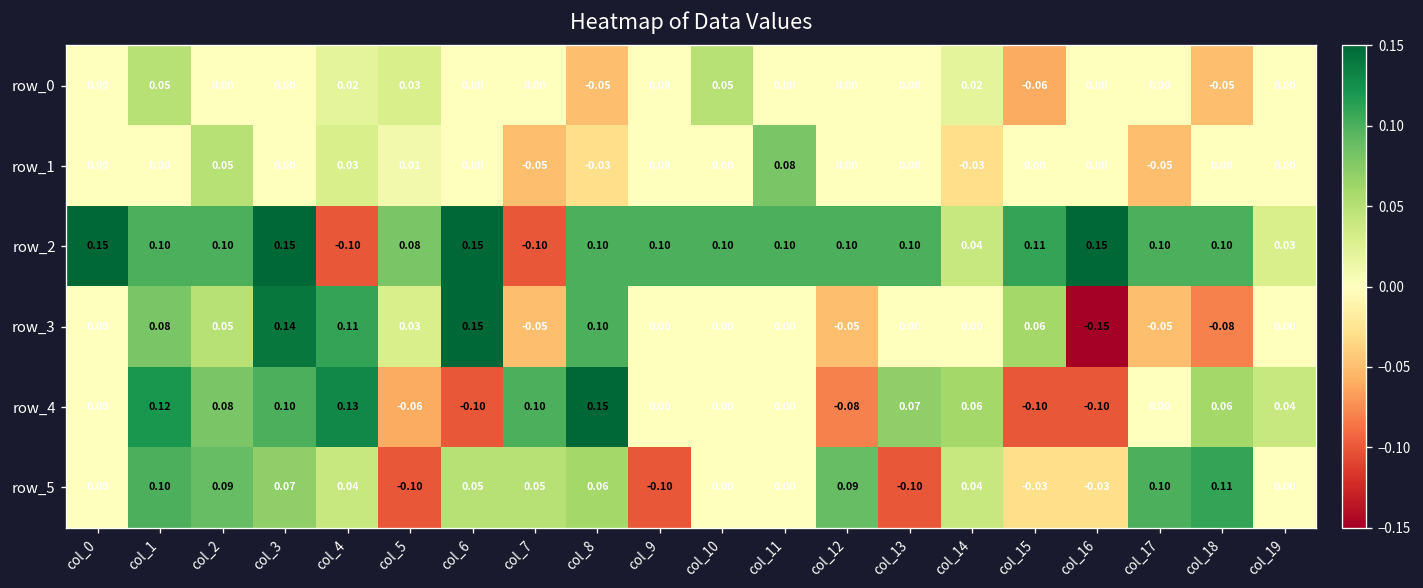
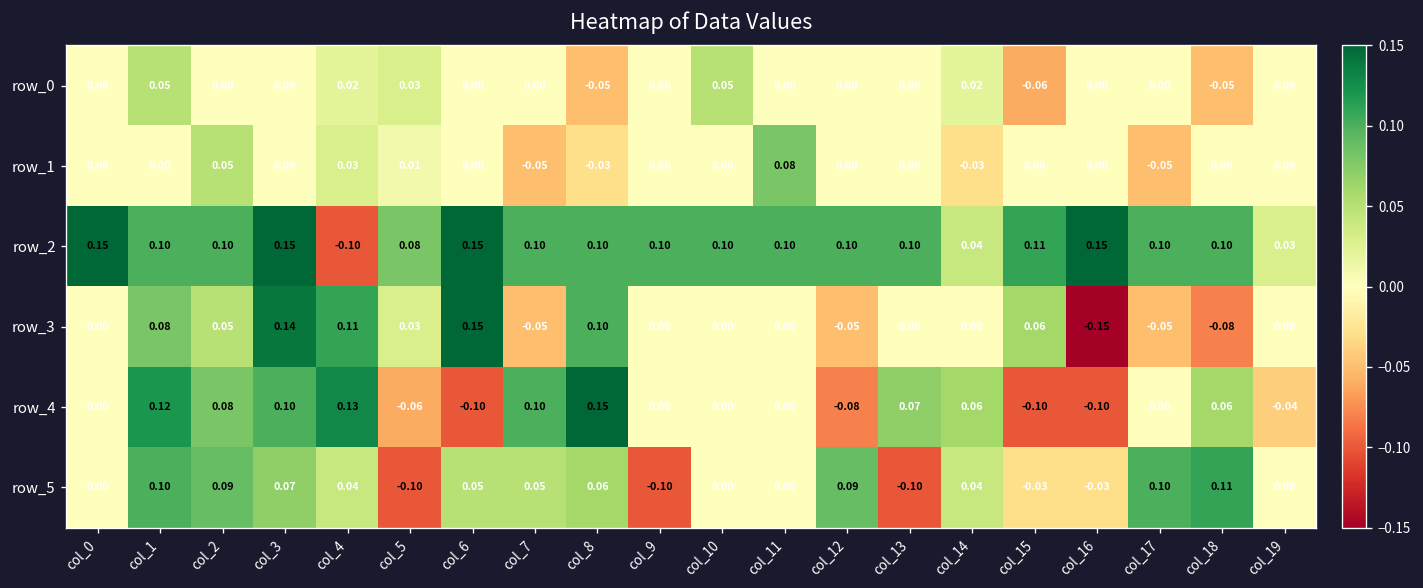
  {
    "row_0": {
      "col_0": 0.00,
      "col_1": 0.05,
      "col_2": 0.00,
      "col_3": 0.00,
      "col_4": 0.02,
      "col_5": 0.03,
      "col_6": 0.00,
      "col_7": 0.00,
      "col_8": -0.05,
      "col_9": 0.00,
      "col_10": 0.05,
      "col_11": 0.00,
      "col_12": 0.00,
      "col_13": 0.00,
      "col_14": 0.02,
      "col_15": -0.06,
      "col_16": 0.00,
      "col_17": 0.00,
      "col_18": -0.05,
      "col_19": 0.00
    },
    "row_1": {
      "col_0": 0.00,
      "col_1": 0.00,
      "col_2": 0.05,
      "col_3": 0.00,
      "col_4": 0.03,
      "col_5": 0.01,
      "col_6": 0.00,
      "col_7": -0.05,
      "col_8": -0.03,
      "col_9": 0.00,
      "col_10": 0.00,
      "col_11": 0.08,
      "col_12": 0.00,
      "col_13": 0.00,
      "col_14": -0.03,
      "col_15": 0.00,
      "col_16": 0.00,
      "col_17": -0.05,
      "col_18": 0.00,
      "col_19": 0.00
    },
    "row_2": {
      "col_0": 0.15,
      "col_1": 0.10,
      "col_2": 0.10,
      "col_3": 0.15,
      "col_4": -0.10,
      "col_5": 0.08,
      "col_6": 0.15,
-     "col_7": -0.10,
+     "col_7": 0.10,
      "col_8": 0.10,
      "col_9": 0.10,
      "col_10": 0.10,
      "col_11": 0.10,
      "col_12": 0.10,
      "col_13": 0.10,
      "col_14": 0.04,
      "col_15": 0.11,
      "col_16": 0.15,
      "col_17": 0.10,
      "col_18": 0.10,
      "col_19": 0.03
    },
    "row_3": {
      "col_0": 0.00,
      "col_1": 0.08,
      "col_2": 0.05,
      "col_3": 0.14,
      "col_4": 0.11,
      "col_5": 0.03,
      "col_6": 0.15,
      "col_7": -0.05,
      "col_8": 0.10,
      "col_9": 0.00,
      "col_10": 0.00,
      "col_11": 0.00,
      "col_12": -0.05,
      "col_13": 0.00,
      "col_14": 0.00,
      "col_15": 0.06,
      "col_16": -0.15,
      "col_17": -0.05,
      "col_18": -0.08,
      "col_19": 0.00
    },
    "row_4": {
      "col_0": 0.00,
      "col_1": 0.12,
      "col_2": 0.08,
      "col_3": 0.10,
      "col_4": 0.13,
      "col_5": -0.06,
      "col_6": -0.10,
      "col_7": 0.10,
      "col_8": 0.15,
      "col_9": 0.00,
      "col_10": 0.00,
      "col_11": 0.00,
      "col_12": -0.08,
      "col_13": 0.07,
      "col_14": 0.06,
      "col_15": -0.10,
      "col_16": -0.10,
      "col_17": 0.00,
      "col_18": 0.06,
-     "col_19": 0.04
+     "col_19": -0.04
    },
    "row_5": {
      "col_0": 0.00,
      "col_1": 0.10,
      "col_2": 0.09,
      "col_3": 0.07,
      "col_4": 0.04,
      "col_5": -0.10,
      "col_6": 0.05,
      "col_7": 0.05,
      "col_8": 0.06,
      "col_9": -0.10,
      "col_10": 0.00,
      "col_11": 0.00,
      "col_12": 0.09,
      "col_13": -0.10,
      "col_14": 0.04,
      "col_15": -0.03,
      "col_16": -0.03,
      "col_17": 0.10,
      "col_18": 0.11,
      "col_19": 0.00
    }
  }
